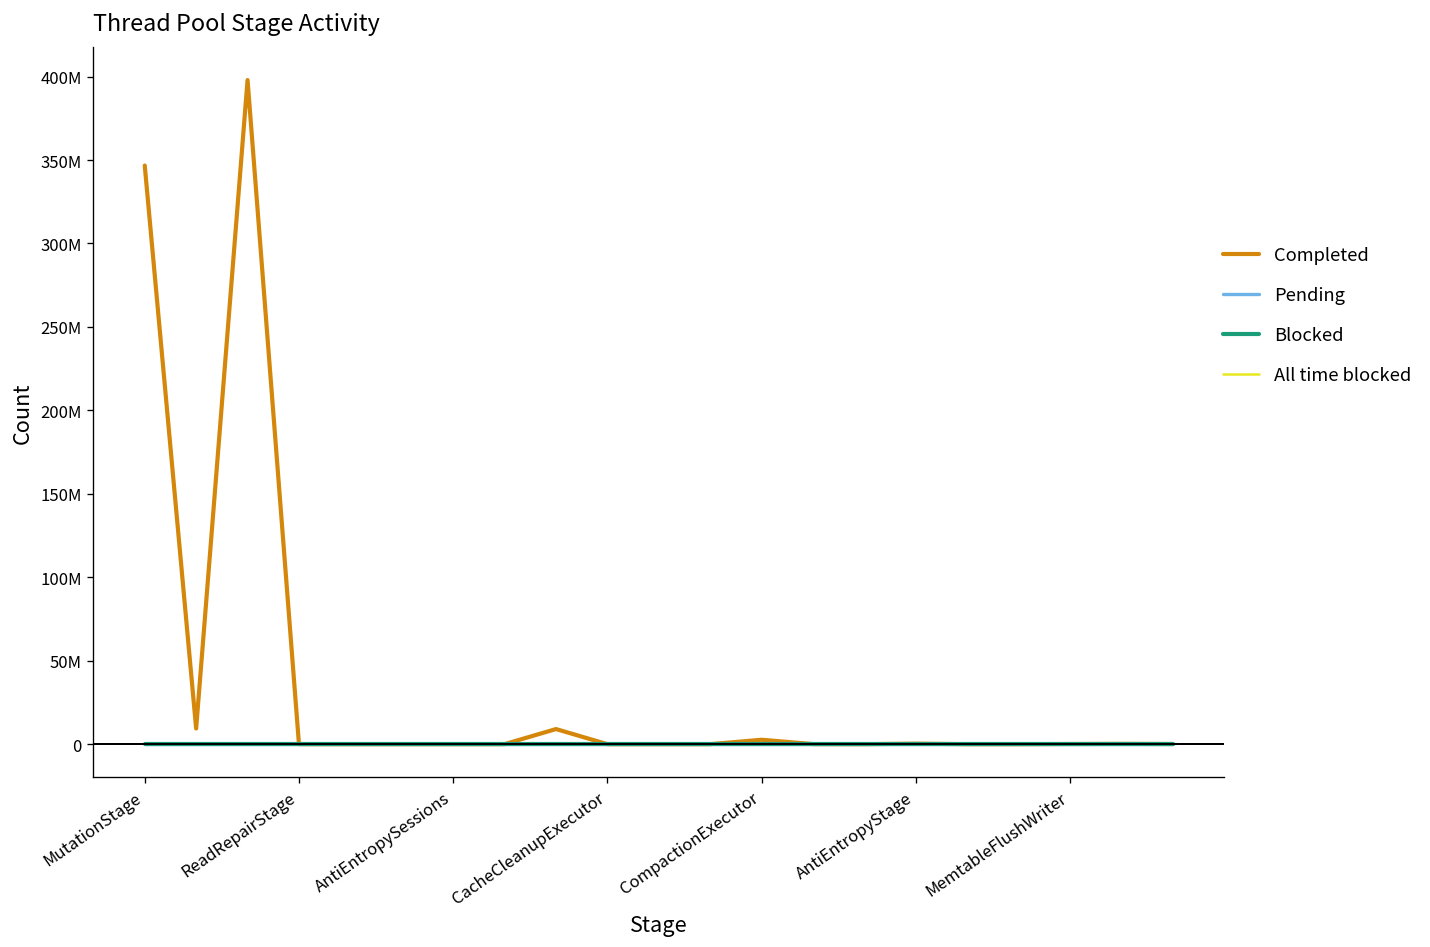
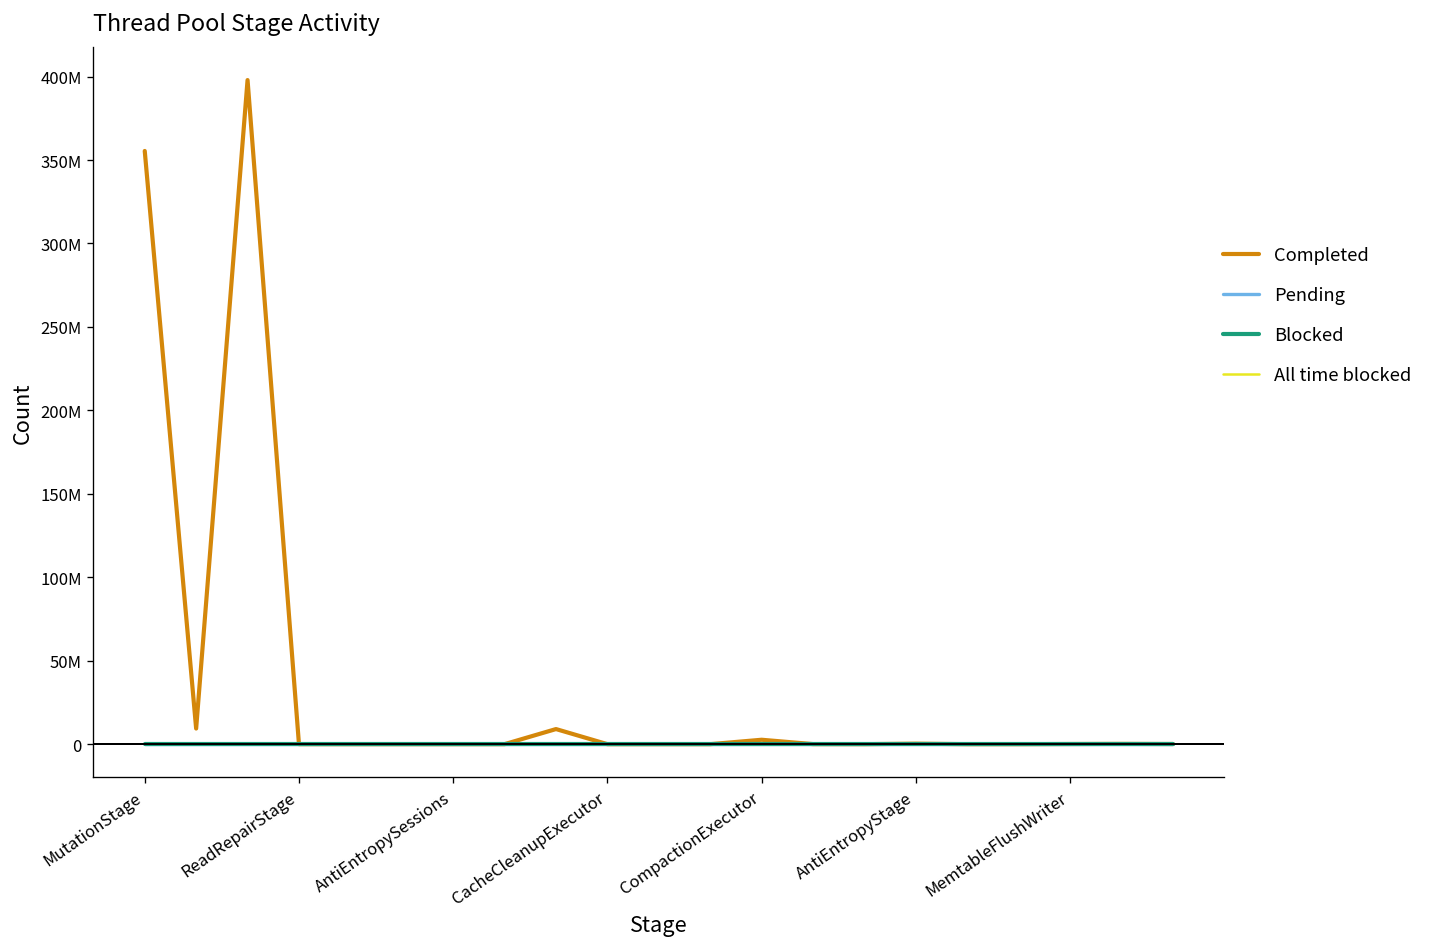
  {
    "Completed": {
-     "MutationStage": 347000000,
+     "MutationStage": 355000000,
      "CompactionExecutor": 3000000
    },
    "All time blocked": {
      "MutationStage": 0,
      "CompactionExecutor": 0
    }
  }
